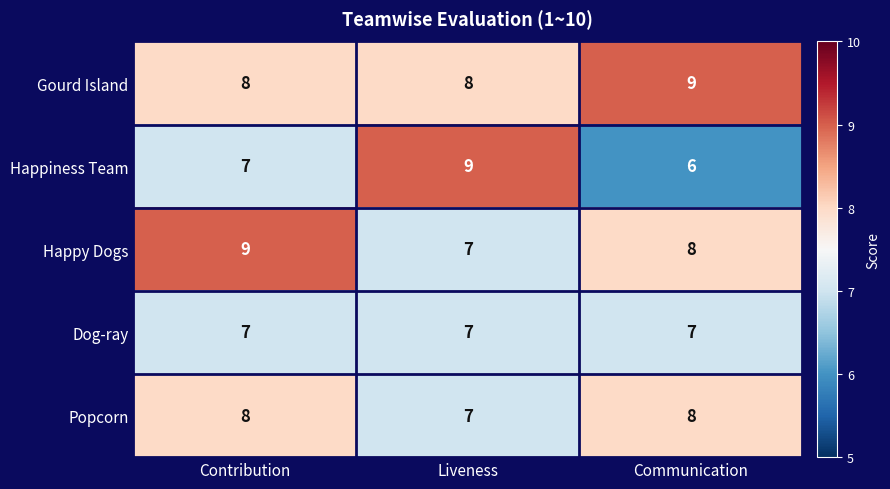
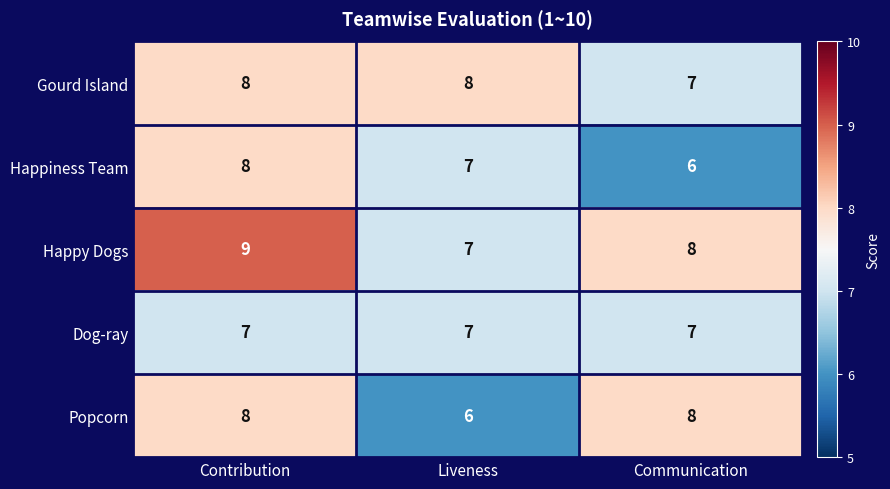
  {
    "Gourd Island": {
      "Contribution": 8,
      "Liveness": 8,
-     "Communication": 9
+     "Communication": 7
    },
    "Happiness Team": {
-     "Contribution": 7,
-     "Liveness": 9,
+     "Contribution": 8,
+     "Liveness": 7,
      "Communication": 6
    },
    "Happy Dogs": {
      "Contribution": 9,
      "Liveness": 7,
      "Communication": 8
    },
    "Dog-ray": {
      "Contribution": 7,
      "Liveness": 7,
      "Communication": 7
    },
    "Popcorn": {
      "Contribution": 8,
-     "Liveness": 7,
+     "Liveness": 6,
      "Communication": 8
    }
  }
